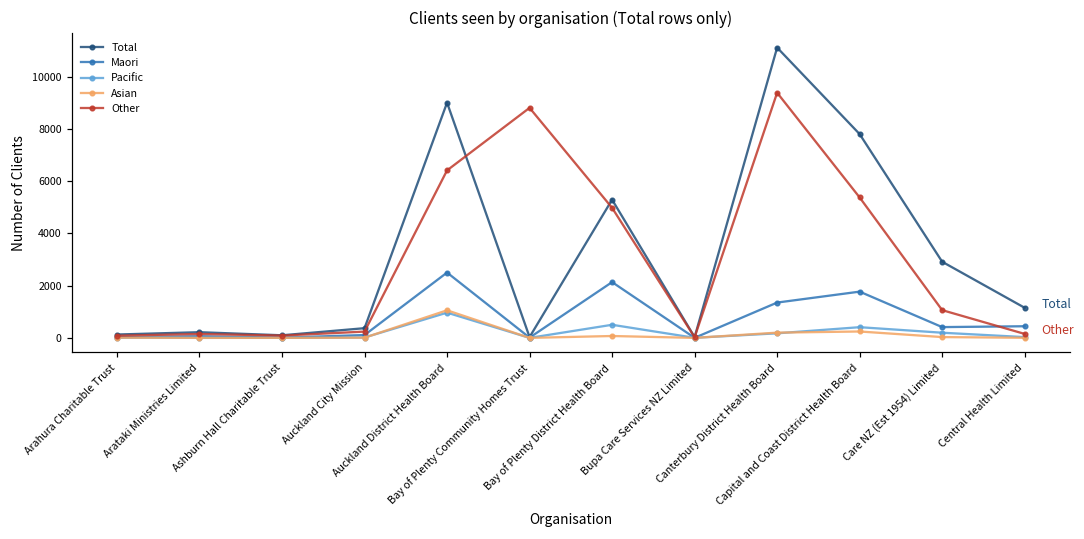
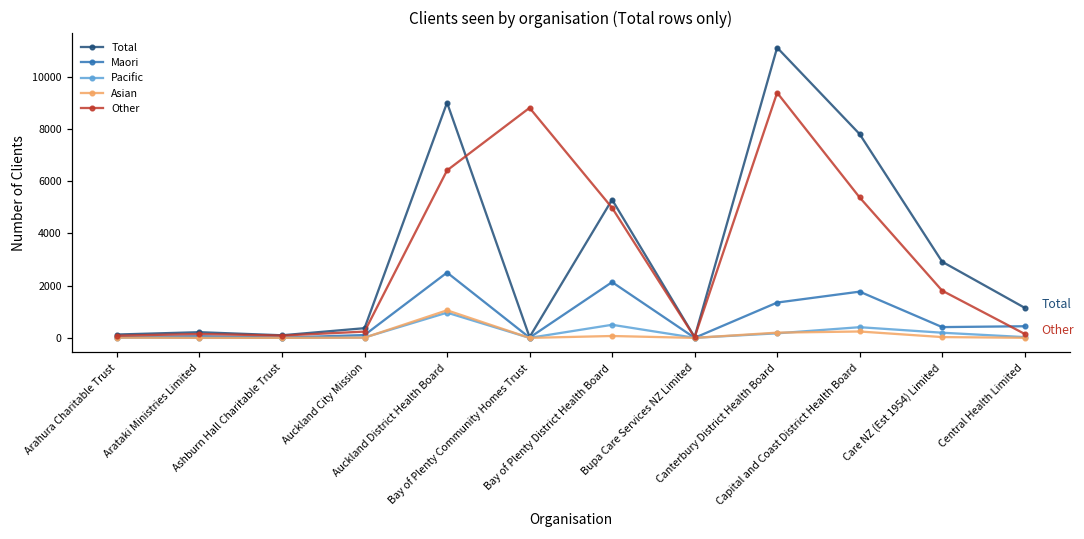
  {
    "Total": {
      "Auckland City Mission": 400,
      "Auckland District Health Board": 9000,
      "Bay of Plenty District Health Board": 5300,
      "Canterbury District Health Board": 11100,
      "Capital and Coast District Health Board": 7800,
      "Care NZ (Est 1954) Limited": 2900,
      "Central Health Limited": 1200
    },
    "Maori": {
      "Auckland District Health Board": 2500,
      "Bay of Plenty District Health Board": 2100,
      "Canterbury District Health Board": 1400,
      "Capital and Coast District Health Board": 1800,
      "Care NZ (Est 1954) Limited": 400,
      "Central Health Limited": 400
    },
    "Pacific": {
      "Bay of Plenty District Health Board": 500,
      "Capital and Coast District Health Board": 400,
      "Care NZ (Est 1954) Limited": 200
    },
    "Asian": {
      "Bay of Plenty District Health Board": 100,
      "Capital and Coast District Health Board": 200,
      "Care NZ (Est 1954) Limited": 0
    },
    "Other": {
      "Auckland City Mission": 200,
      "Auckland District Health Board": 6400,
      "Bay of Plenty Community Homes Trust": 8800,
      "Bay of Plenty District Health Board": 5000,
      "Canterbury District Health Board": 9400,
      "Capital and Coast District Health Board": 5400,
-     "Care NZ (Est 1954) Limited": 1100,
+     "Care NZ (Est 1954) Limited": 1800,
      "Central Health Limited": 200
    }
  }
